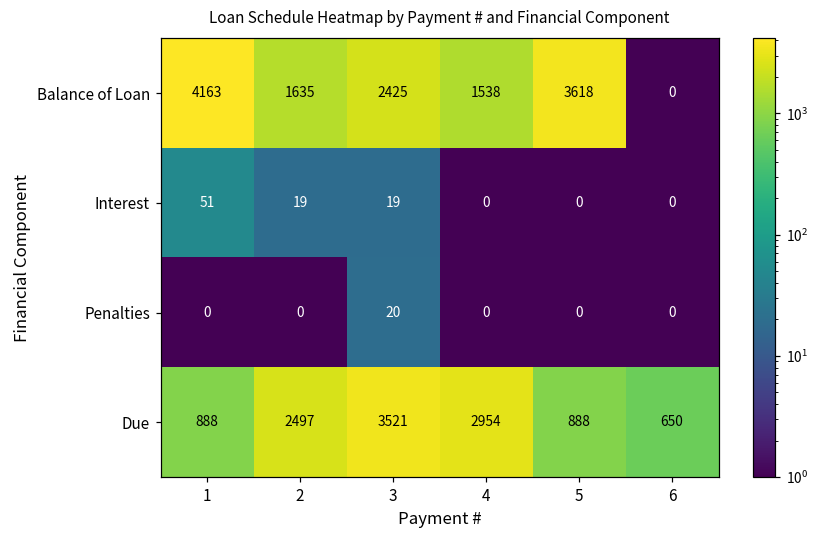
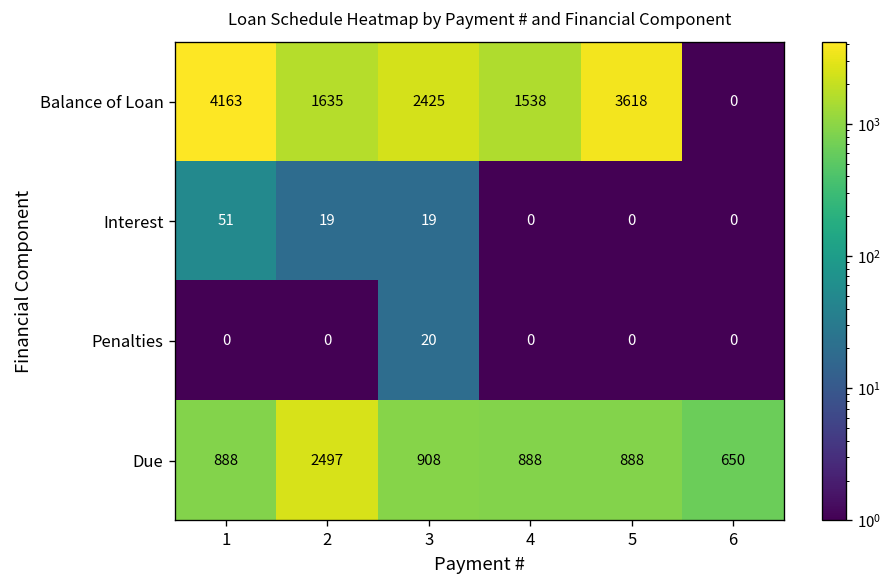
  {
    "Balance of Loan": {
      "1": 4163,
      "2": 1635,
      "3": 2425,
      "4": 1538,
      "5": 3618,
      "6": 0
    },
    "Interest": {
      "1": 51,
      "2": 19,
      "3": 19,
      "4": 0,
      "5": 0,
      "6": 0
    },
    "Penalties": {
      "1": 0,
      "2": 0,
      "3": 20,
      "4": 0,
      "5": 0,
      "6": 0
    },
    "Due": {
      "1": 888,
      "2": 2497,
-     "3": 3521,
-     "4": 2954,
+     "3": 908,
+     "4": 888,
      "5": 888,
      "6": 650
    }
  }
